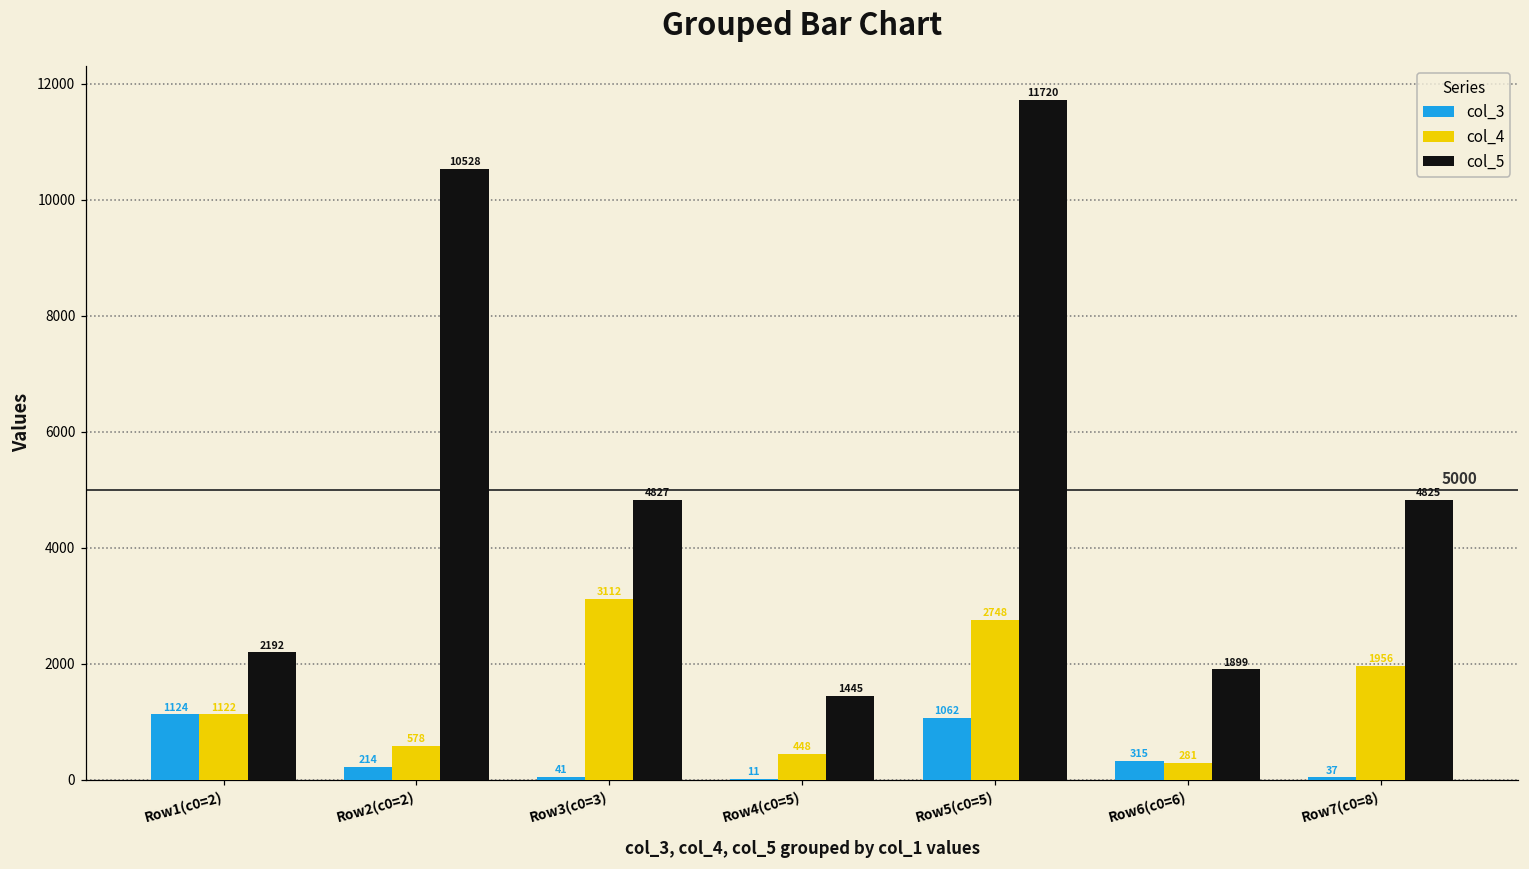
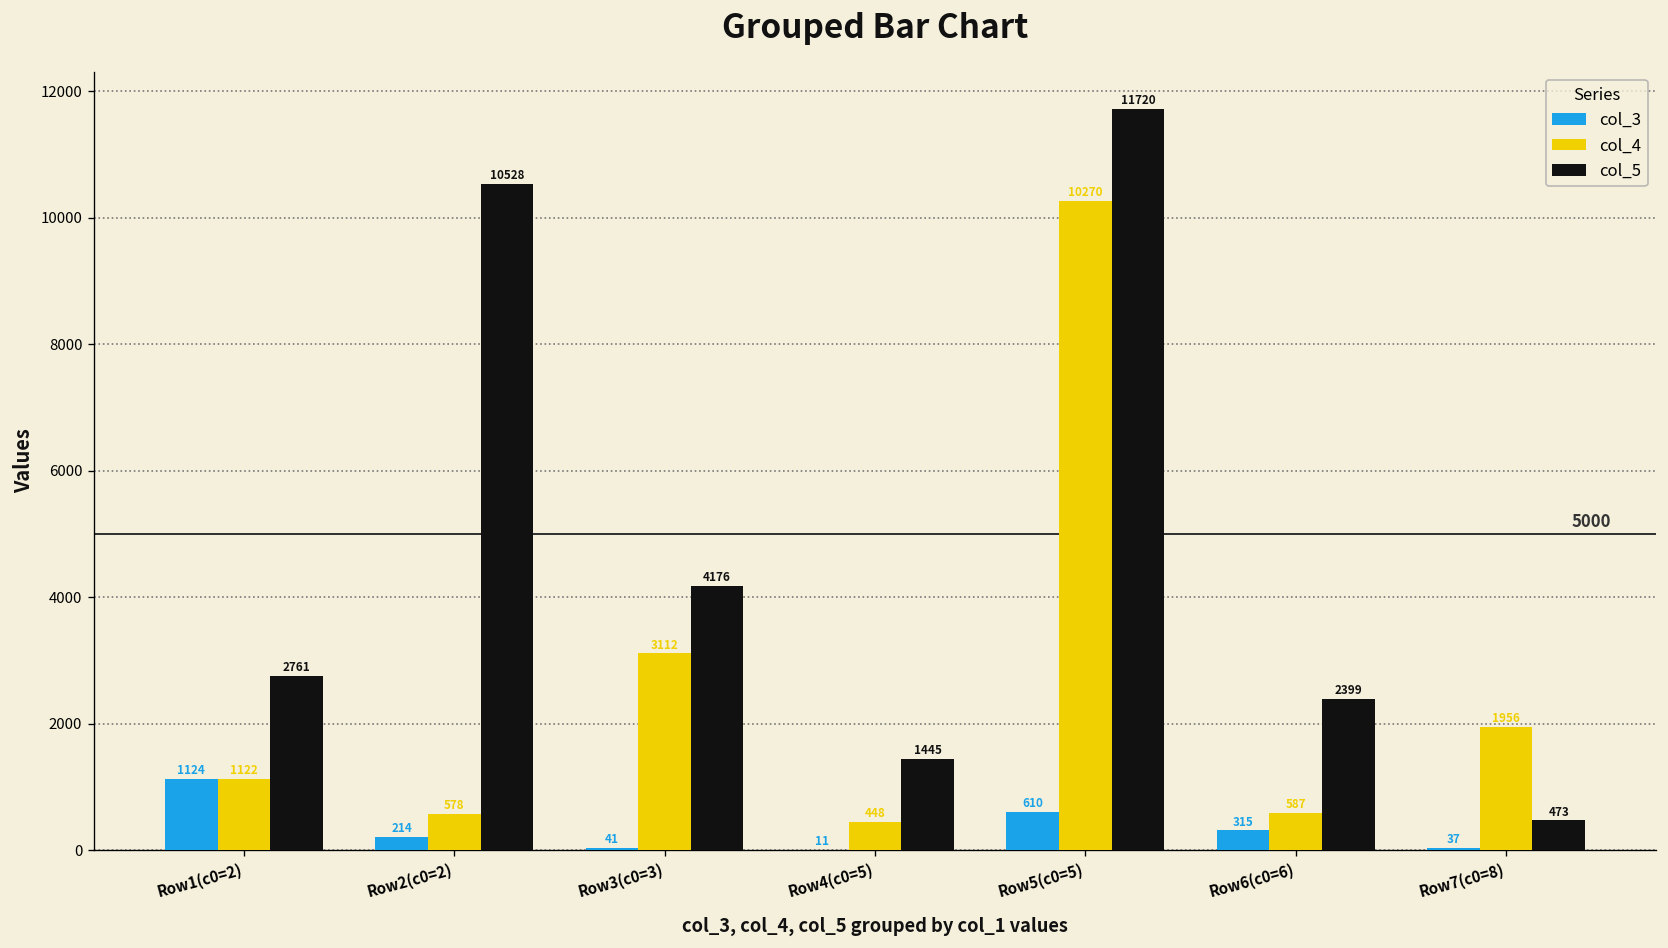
  {
    "col_3": {
      "Row1(c0=2)": 1124,
      "Row2(c0=2)": 214,
      "Row3(c0=3)": 41,
      "Row4(c0=5)": 11,
-     "Row5(c0=5)": 1062,
+     "Row5(c0=5)": 610,
      "Row6(c0=6)": 315,
      "Row7(c0=8)": 37
    },
    "col_4": {
      "Row1(c0=2)": 1122,
      "Row2(c0=2)": 578,
      "Row3(c0=3)": 3112,
      "Row4(c0=5)": 448,
-     "Row5(c0=5)": 2748,
-     "Row6(c0=6)": 281,
+     "Row5(c0=5)": 10270,
+     "Row6(c0=6)": 587,
      "Row7(c0=8)": 1956
    },
    "col_5": {
-     "Row1(c0=2)": 2192,
+     "Row1(c0=2)": 2761,
      "Row2(c0=2)": 10528,
-     "Row3(c0=3)": 4827,
+     "Row3(c0=3)": 4176,
      "Row4(c0=5)": 1445,
      "Row5(c0=5)": 11720,
-     "Row6(c0=6)": 1899,
-     "Row7(c0=8)": 4825
+     "Row6(c0=6)": 2399,
+     "Row7(c0=8)": 473
    }
  }
